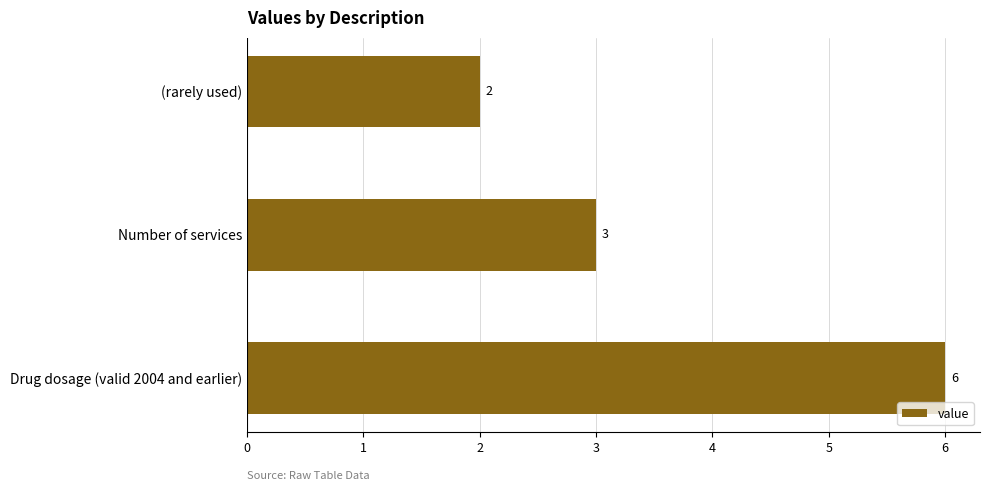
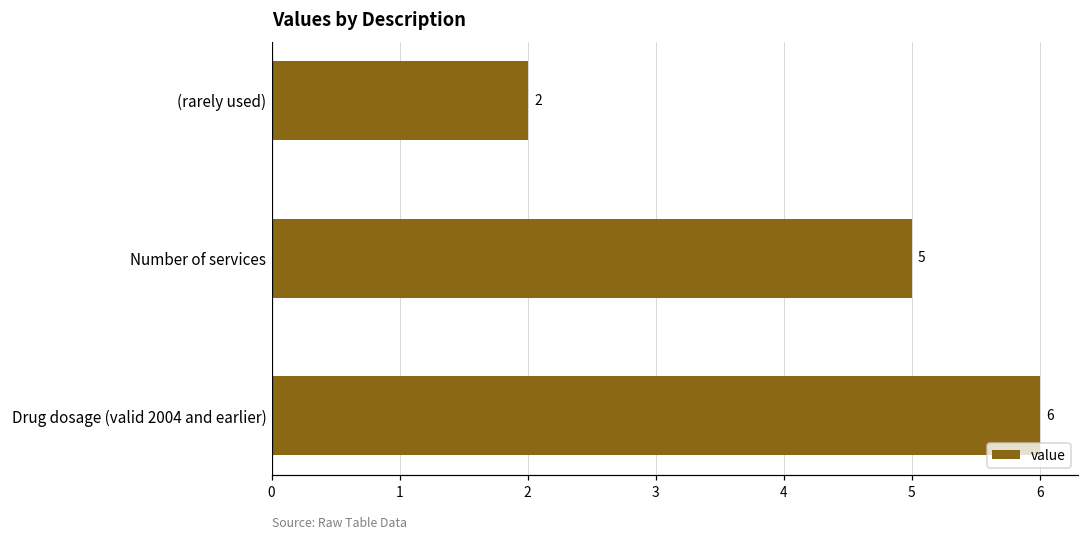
  {
    "(rarely used)": 2,
-   "Number of services": 3,
+   "Number of services": 5,
    "Drug dosage (valid 2004 and earlier)": 6
  }
